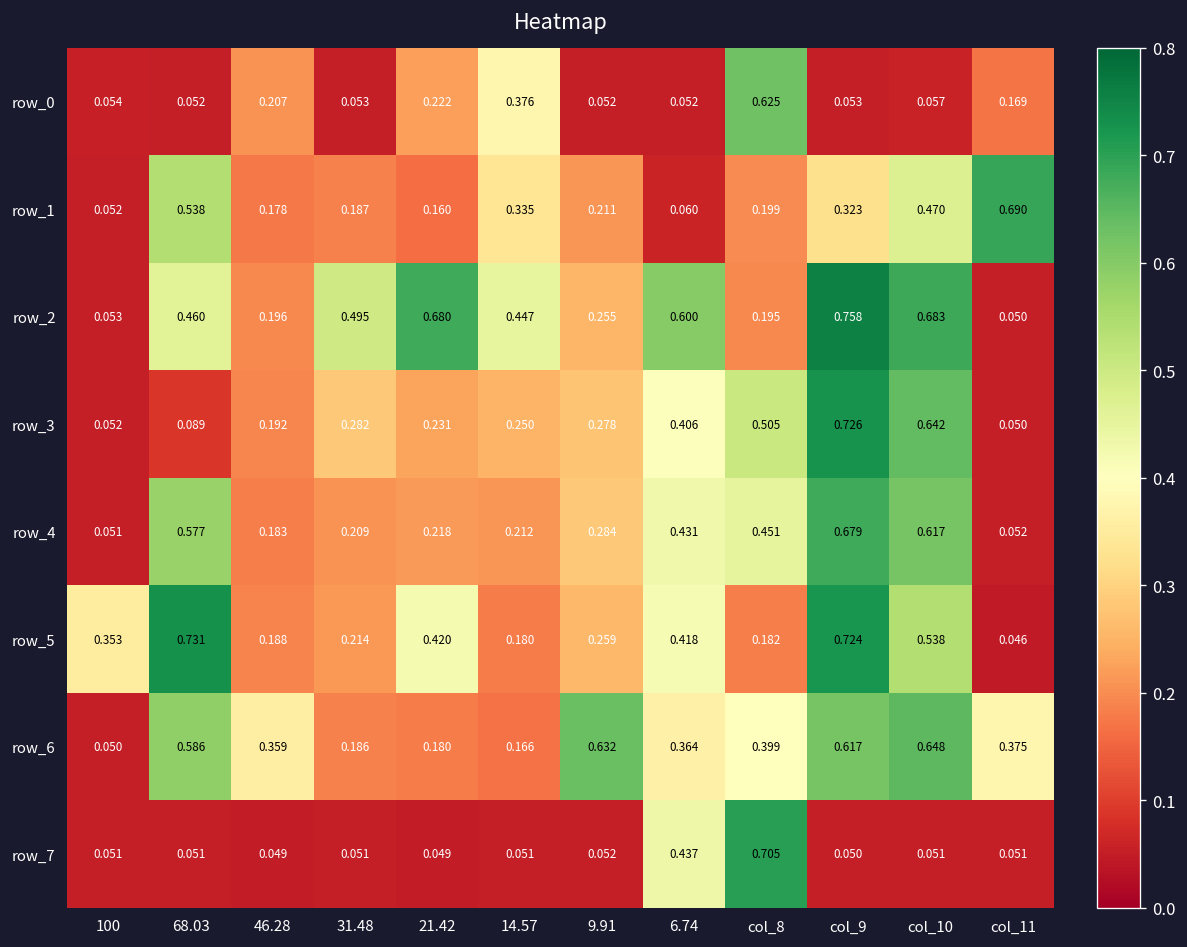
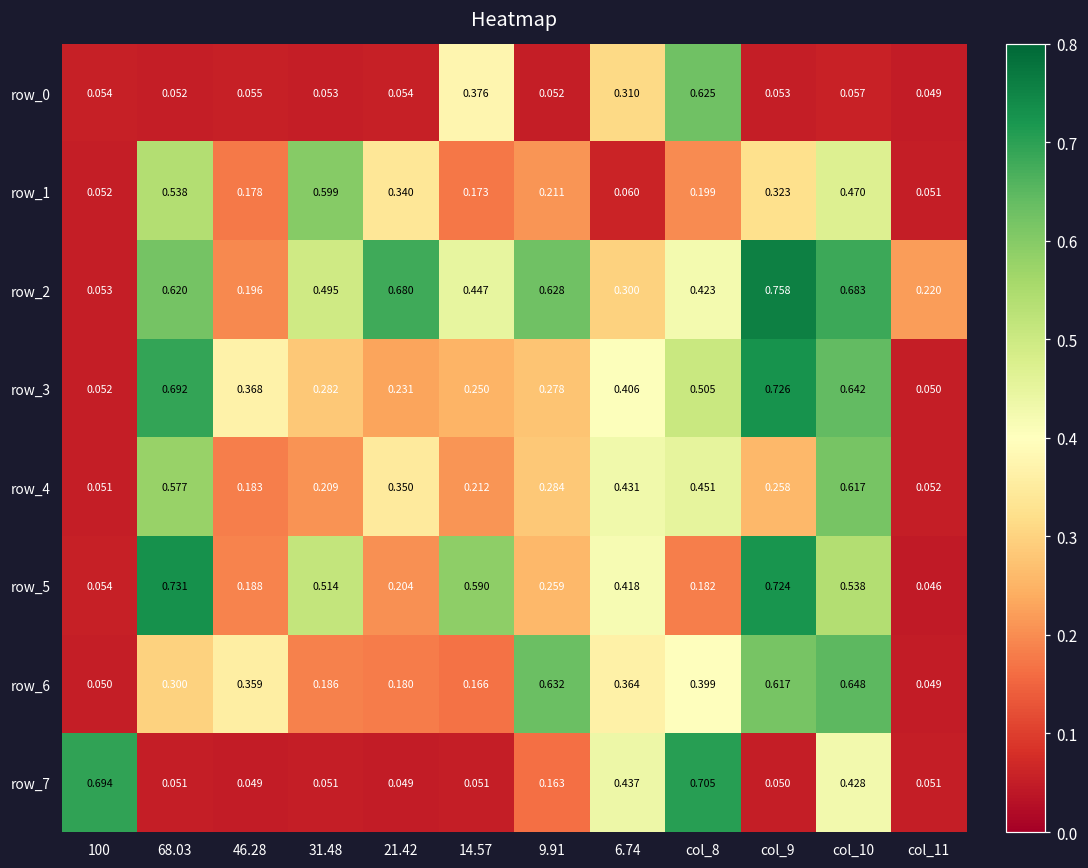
  {
    "row_0": {
      "100": 0.054,
      "68.03": 0.052,
-     "46.28": 0.207,
+     "46.28": 0.055,
      "31.48": 0.053,
-     "21.42": 0.222,
+     "21.42": 0.054,
      "14.57": 0.376,
      "9.91": 0.052,
-     "6.74": 0.052,
+     "6.74": 0.310,
      "col_8": 0.625,
      "col_9": 0.053,
      "col_10": 0.057,
-     "col_11": 0.169
+     "col_11": 0.049
    },
    "row_1": {
      "100": 0.052,
      "68.03": 0.538,
      "46.28": 0.178,
-     "31.48": 0.187,
-     "21.42": 0.160,
-     "14.57": 0.335,
+     "31.48": 0.599,
+     "21.42": 0.340,
+     "14.57": 0.173,
      "9.91": 0.211,
      "6.74": 0.060,
      "col_8": 0.199,
      "col_9": 0.323,
      "col_10": 0.470,
-     "col_11": 0.690
+     "col_11": 0.051
    },
    "row_2": {
      "100": 0.053,
-     "68.03": 0.460,
+     "68.03": 0.620,
      "46.28": 0.196,
      "31.48": 0.495,
      "21.42": 0.680,
      "14.57": 0.447,
-     "9.91": 0.255,
-     "6.74": 0.600,
-     "col_8": 0.195,
+     "9.91": 0.628,
+     "6.74": 0.300,
+     "col_8": 0.423,
      "col_9": 0.758,
      "col_10": 0.683,
-     "col_11": 0.050
+     "col_11": 0.220
    },
    "row_3": {
      "100": 0.052,
-     "68.03": 0.089,
-     "46.28": 0.192,
+     "68.03": 0.692,
+     "46.28": 0.368,
      "31.48": 0.282,
      "21.42": 0.231,
      "14.57": 0.250,
      "9.91": 0.278,
      "6.74": 0.406,
      "col_8": 0.505,
      "col_9": 0.726,
      "col_10": 0.642,
      "col_11": 0.050
    },
    "row_4": {
      "100": 0.051,
      "68.03": 0.577,
      "46.28": 0.183,
      "31.48": 0.209,
-     "21.42": 0.218,
+     "21.42": 0.350,
      "14.57": 0.212,
      "9.91": 0.284,
      "6.74": 0.431,
      "col_8": 0.451,
-     "col_9": 0.679,
+     "col_9": 0.258,
      "col_10": 0.617,
      "col_11": 0.052
    },
    "row_5": {
-     "100": 0.353,
+     "100": 0.054,
      "68.03": 0.731,
      "46.28": 0.188,
-     "31.48": 0.214,
-     "21.42": 0.420,
-     "14.57": 0.180,
+     "31.48": 0.514,
+     "21.42": 0.204,
+     "14.57": 0.590,
      "9.91": 0.259,
      "6.74": 0.418,
      "col_8": 0.182,
      "col_9": 0.724,
      "col_10": 0.538,
      "col_11": 0.046
    },
    "row_6": {
      "100": 0.050,
-     "68.03": 0.586,
+     "68.03": 0.300,
      "46.28": 0.359,
      "31.48": 0.186,
      "21.42": 0.180,
      "14.57": 0.166,
      "9.91": 0.632,
      "6.74": 0.364,
      "col_8": 0.399,
      "col_9": 0.617,
      "col_10": 0.648,
-     "col_11": 0.375
+     "col_11": 0.049
    },
    "row_7": {
-     "100": 0.051,
+     "100": 0.694,
      "68.03": 0.051,
      "46.28": 0.049,
      "31.48": 0.051,
      "21.42": 0.049,
      "14.57": 0.051,
-     "9.91": 0.052,
+     "9.91": 0.163,
      "6.74": 0.437,
      "col_8": 0.705,
      "col_9": 0.050,
-     "col_10": 0.051,
+     "col_10": 0.428,
      "col_11": 0.051
    }
  }
